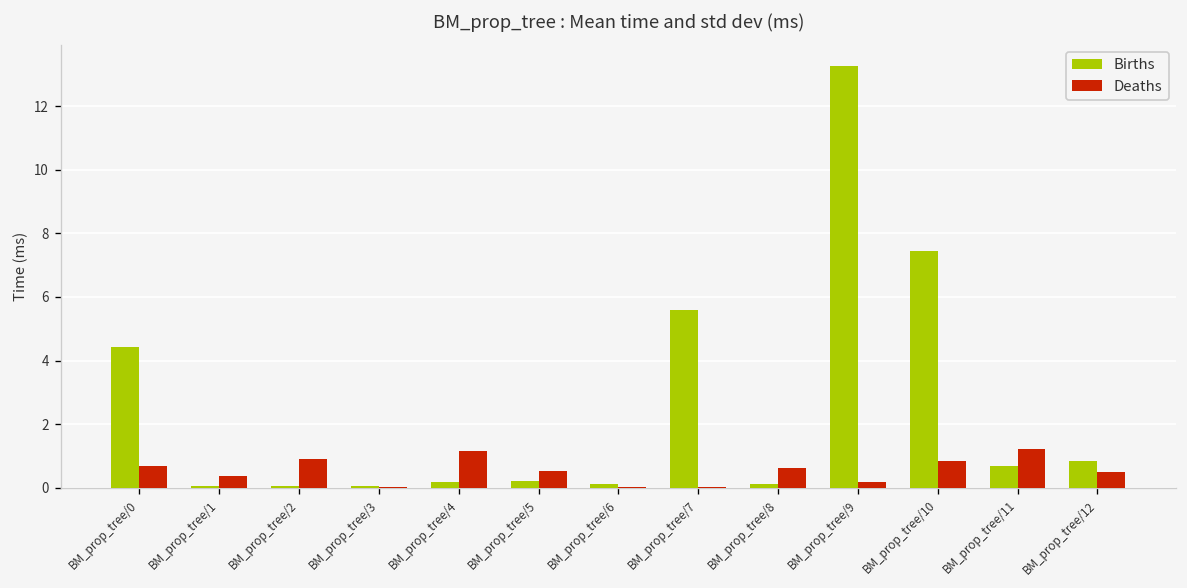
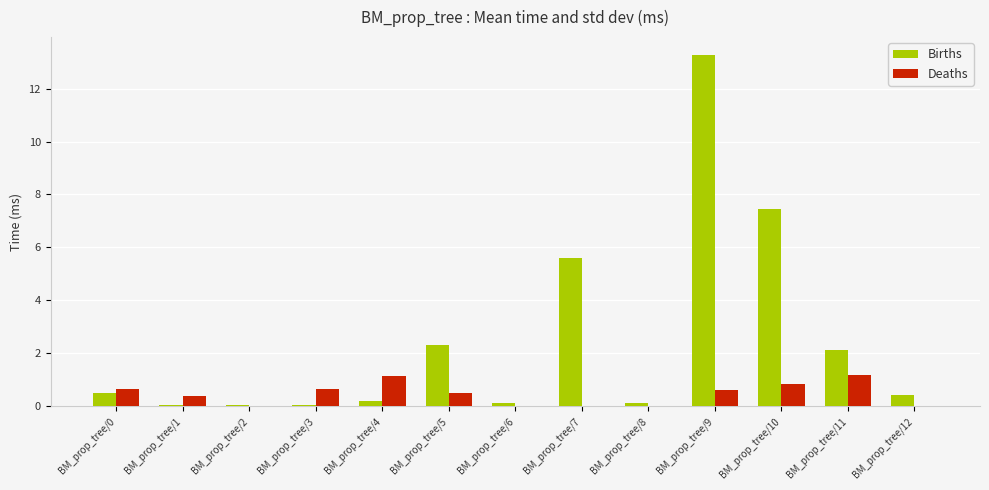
  {
    "Births": {
-     "BM_prop_tree/0": 4.4,
+     "BM_prop_tree/0": 0.5,
      "BM_prop_tree/4": 0.2,
-     "BM_prop_tree/5": 0.2,
+     "BM_prop_tree/5": 2.3,
      "BM_prop_tree/6": 0.1,
      "BM_prop_tree/7": 5.6,
      "BM_prop_tree/8": 0.1,
      "BM_prop_tree/9": 13.3,
      "BM_prop_tree/10": 7.4,
-     "BM_prop_tree/11": 0.7,
-     "BM_prop_tree/12": 0.9
+     "BM_prop_tree/11": 2.1,
+     "BM_prop_tree/12": 0.4
    },
    "Deaths": {
      "BM_prop_tree/0": 0.7,
      "BM_prop_tree/1": 0.4,
-     "BM_prop_tree/2": 0.9,
-     "BM_prop_tree/3": 0.0,
+     "BM_prop_tree/2": 0.0,
+     "BM_prop_tree/3": 0.7,
      "BM_prop_tree/4": 1.2,
      "BM_prop_tree/5": 0.5,
-     "BM_prop_tree/8": 0.6,
-     "BM_prop_tree/9": 0.2,
+     "BM_prop_tree/8": 0.0,
+     "BM_prop_tree/9": 0.6,
      "BM_prop_tree/10": 0.8,
      "BM_prop_tree/11": 1.2,
-     "BM_prop_tree/12": 0.5
+     "BM_prop_tree/12": 0.0
    }
  }
